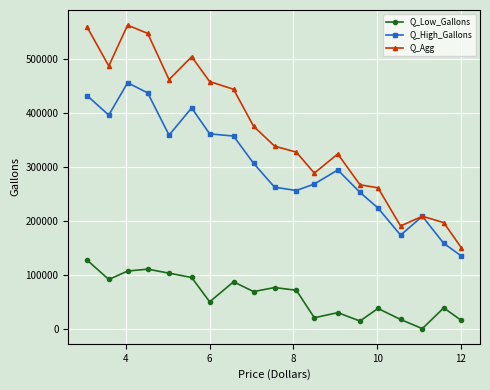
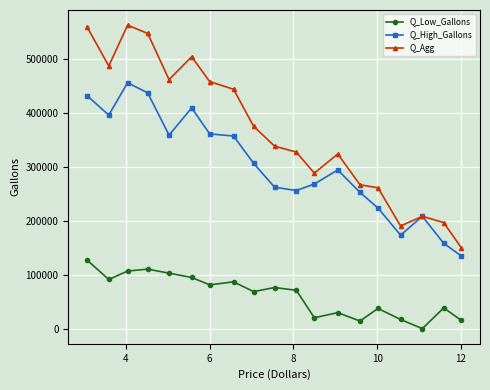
  {
    "Q_Low_Gallons": {
-     "6": 50000
+     "6": 80000
    },
    "Q_High_Gallons": {
      "6": 360000
    },
    "Q_Agg": {
      "6": 460000
    }
  }
